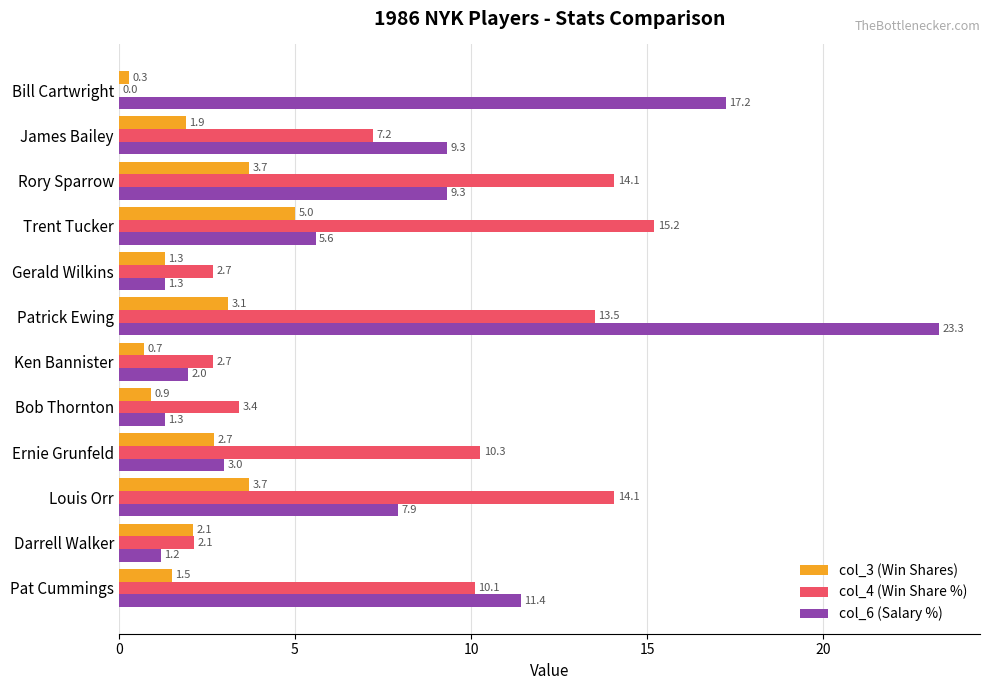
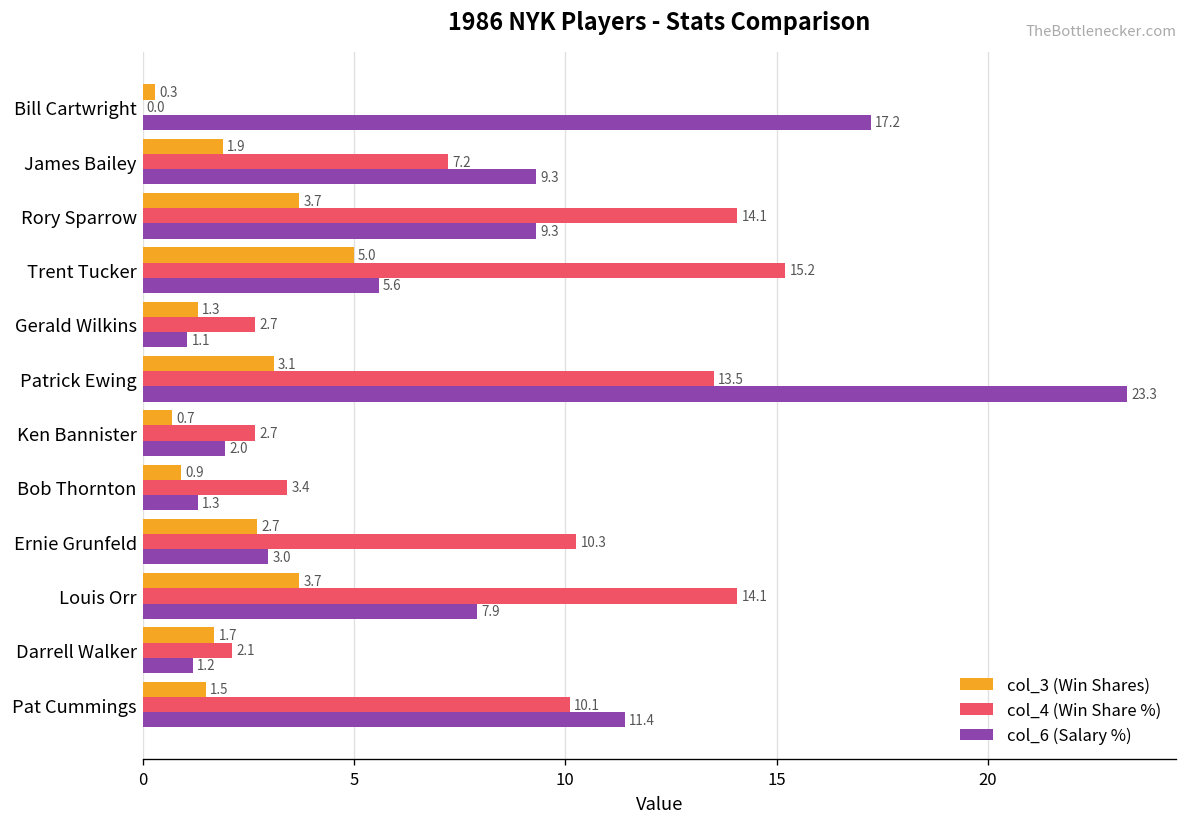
  {
    "col_3 (Win Shares)": {
      "Bill Cartwright": 0.3,
      "James Bailey": 1.9,
      "Rory Sparrow": 3.7,
      "Trent Tucker": 5.0,
      "Gerald Wilkins": 1.3,
      "Patrick Ewing": 3.1,
      "Ken Bannister": 0.7,
      "Bob Thornton": 0.9,
      "Ernie Grunfeld": 2.7,
      "Louis Orr": 3.7,
-     "Darrell Walker": 2.1,
+     "Darrell Walker": 1.7,
      "Pat Cummings": 1.5
    },
    "col_4 (Win Share %)": {
      "Bill Cartwright": 0.0,
      "James Bailey": 7.2,
      "Rory Sparrow": 14.1,
      "Trent Tucker": 15.2,
      "Gerald Wilkins": 2.7,
      "Patrick Ewing": 13.5,
      "Ken Bannister": 2.7,
      "Bob Thornton": 3.4,
      "Ernie Grunfeld": 10.3,
      "Louis Orr": 14.1,
      "Darrell Walker": 2.1,
      "Pat Cummings": 10.1
    },
    "col_6 (Salary %)": {
      "Bill Cartwright": 17.2,
      "James Bailey": 9.3,
      "Rory Sparrow": 9.3,
      "Trent Tucker": 5.6,
-     "Gerald Wilkins": 1.3,
+     "Gerald Wilkins": 1.1,
      "Patrick Ewing": 23.3,
      "Ken Bannister": 2.0,
      "Bob Thornton": 1.3,
      "Ernie Grunfeld": 3.0,
      "Louis Orr": 7.9,
      "Darrell Walker": 1.2,
      "Pat Cummings": 11.4
    }
  }
